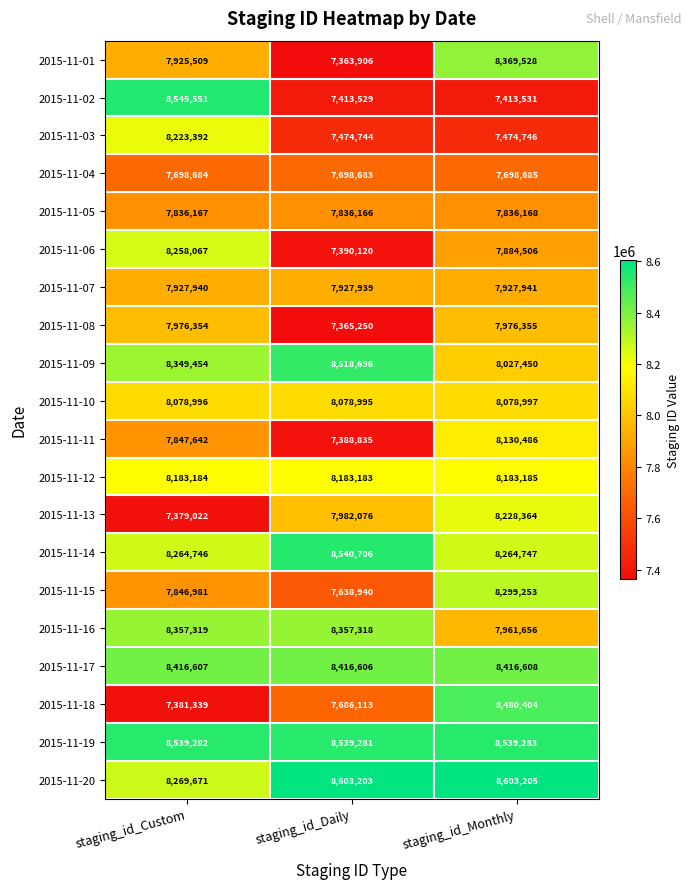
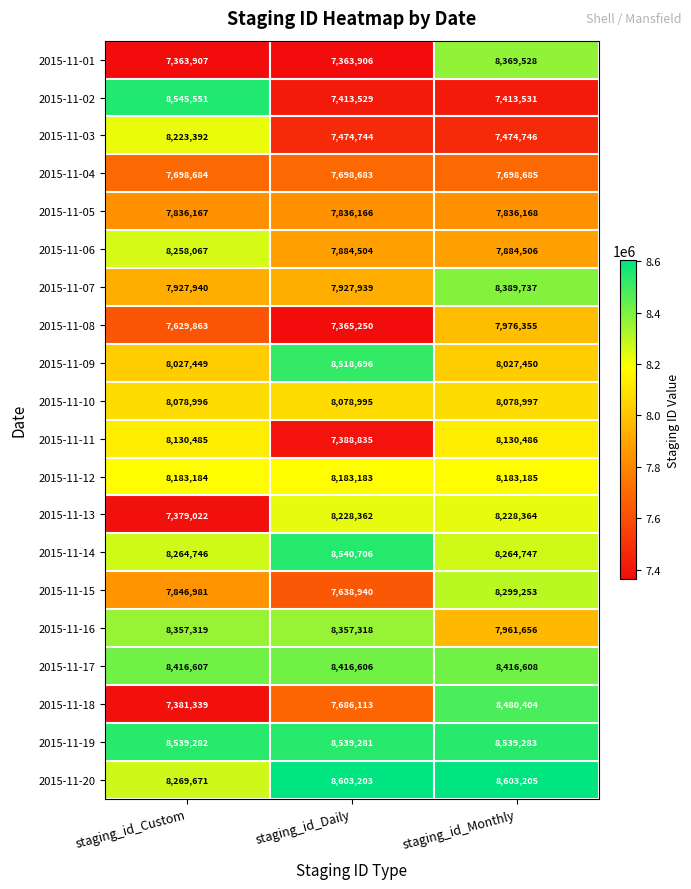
  {
    "2015-11-01": {
-     "staging_id_Custom": "7,925,509",
+     "staging_id_Custom": "7,363,907",
      "staging_id_Daily": "7,363,906",
      "staging_id_Monthly": "8,369,528"
    },
    "2015-11-02": {
      "staging_id_Custom": "8,545,551",
      "staging_id_Daily": "7,413,529",
      "staging_id_Monthly": "7,413,531"
    },
    "2015-11-03": {
      "staging_id_Custom": "8,223,392",
      "staging_id_Daily": "7,474,744",
      "staging_id_Monthly": "7,474,746"
    },
    "2015-11-04": {
      "staging_id_Custom": "7,698,684",
      "staging_id_Daily": "7,698,683",
      "staging_id_Monthly": "7,698,685"
    },
    "2015-11-05": {
      "staging_id_Custom": "7,836,167",
      "staging_id_Daily": "7,836,166",
      "staging_id_Monthly": "7,836,168"
    },
    "2015-11-06": {
      "staging_id_Custom": "8,258,067",
-     "staging_id_Daily": "7,390,120",
+     "staging_id_Daily": "7,884,504",
      "staging_id_Monthly": "7,884,506"
    },
    "2015-11-07": {
      "staging_id_Custom": "7,927,940",
      "staging_id_Daily": "7,927,939",
-     "staging_id_Monthly": "7,927,941"
+     "staging_id_Monthly": "8,389,737"
    },
    "2015-11-08": {
-     "staging_id_Custom": "7,976,354",
+     "staging_id_Custom": "7,629,863",
      "staging_id_Daily": "7,365,250",
      "staging_id_Monthly": "7,976,355"
    },
    "2015-11-09": {
-     "staging_id_Custom": "8,349,454",
+     "staging_id_Custom": "8,027,449",
      "staging_id_Daily": "8,518,696",
      "staging_id_Monthly": "8,027,450"
    },
    "2015-11-10": {
      "staging_id_Custom": "8,078,996",
      "staging_id_Daily": "8,078,995",
      "staging_id_Monthly": "8,078,997"
    },
    "2015-11-11": {
-     "staging_id_Custom": "7,847,642",
+     "staging_id_Custom": "8,130,485",
      "staging_id_Daily": "7,388,835",
      "staging_id_Monthly": "8,130,486"
    },
    "2015-11-12": {
      "staging_id_Custom": "8,183,184",
      "staging_id_Daily": "8,183,183",
      "staging_id_Monthly": "8,183,185"
    },
    "2015-11-13": {
      "staging_id_Custom": "7,379,022",
-     "staging_id_Daily": "7,982,076",
+     "staging_id_Daily": "8,228,362",
      "staging_id_Monthly": "8,228,364"
    },
    "2015-11-14": {
      "staging_id_Custom": "8,264,746",
      "staging_id_Daily": "8,540,706",
      "staging_id_Monthly": "8,264,747"
    },
    "2015-11-15": {
      "staging_id_Custom": "7,846,981",
      "staging_id_Daily": "7,638,940",
      "staging_id_Monthly": "8,299,253"
    },
    "2015-11-16": {
      "staging_id_Custom": "8,357,319",
      "staging_id_Daily": "8,357,318",
      "staging_id_Monthly": "7,961,656"
    },
    "2015-11-17": {
      "staging_id_Custom": "8,416,607",
      "staging_id_Daily": "8,416,606",
      "staging_id_Monthly": "8,416,608"
    },
    "2015-11-18": {
      "staging_id_Custom": "7,381,339",
      "staging_id_Daily": "7,686,113",
      "staging_id_Monthly": "8,480,404"
    },
    "2015-11-19": {
      "staging_id_Custom": "8,539,282",
      "staging_id_Daily": "8,539,281",
      "staging_id_Monthly": "8,539,283"
    },
    "2015-11-20": {
      "staging_id_Custom": "8,269,671",
      "staging_id_Daily": "8,603,203",
      "staging_id_Monthly": "8,603,205"
    }
  }
